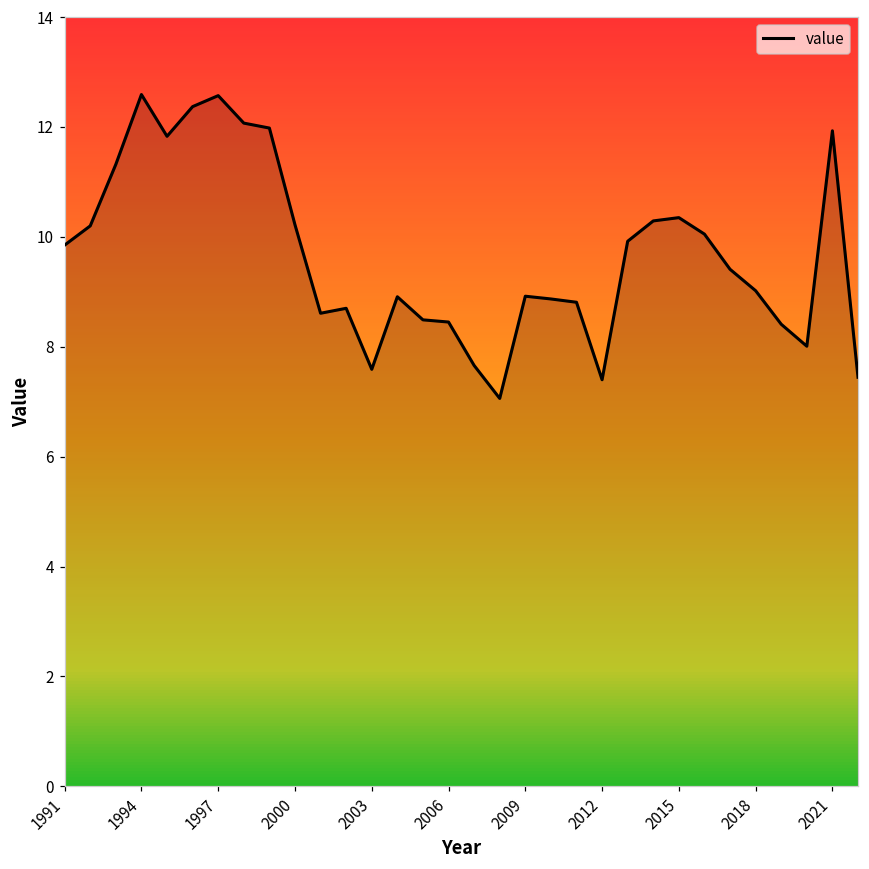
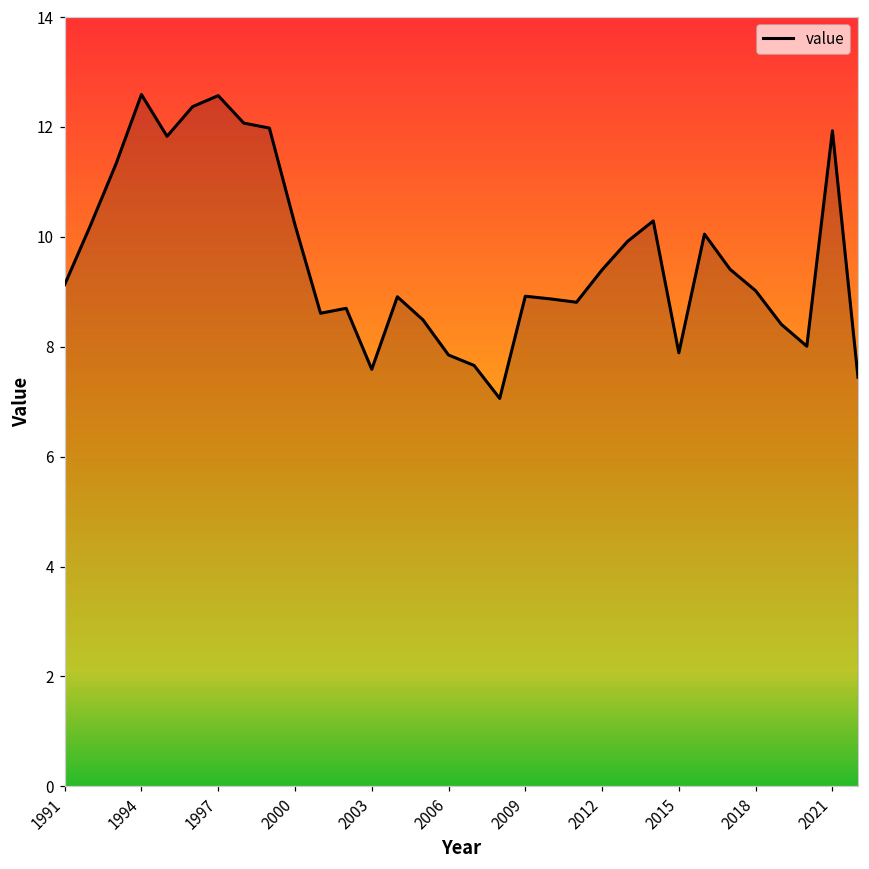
  {
-   "1991": 9.9,
+   "1991": 9.1,
    "1994": 12.6,
    "1997": 12.6,
    "2000": 10.2,
    "2003": 7.6,
-   "2006": 8.5,
+   "2006": 7.9,
    "2009": 8.9,
-   "2012": 7.4,
-   "2015": 10.4,
+   "2012": 9.4,
+   "2015": 7.9,
    "2018": 9.0,
    "2021": 11.9
  }
